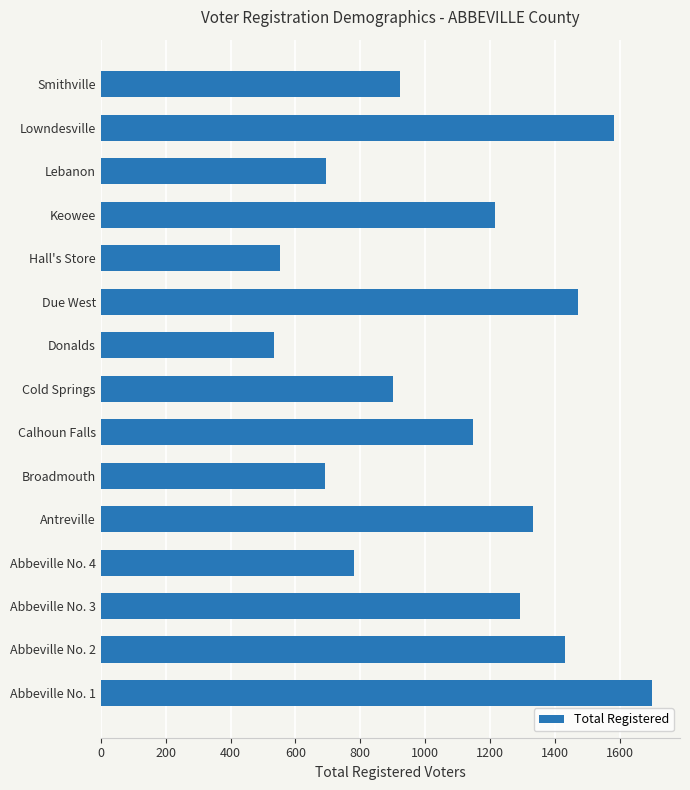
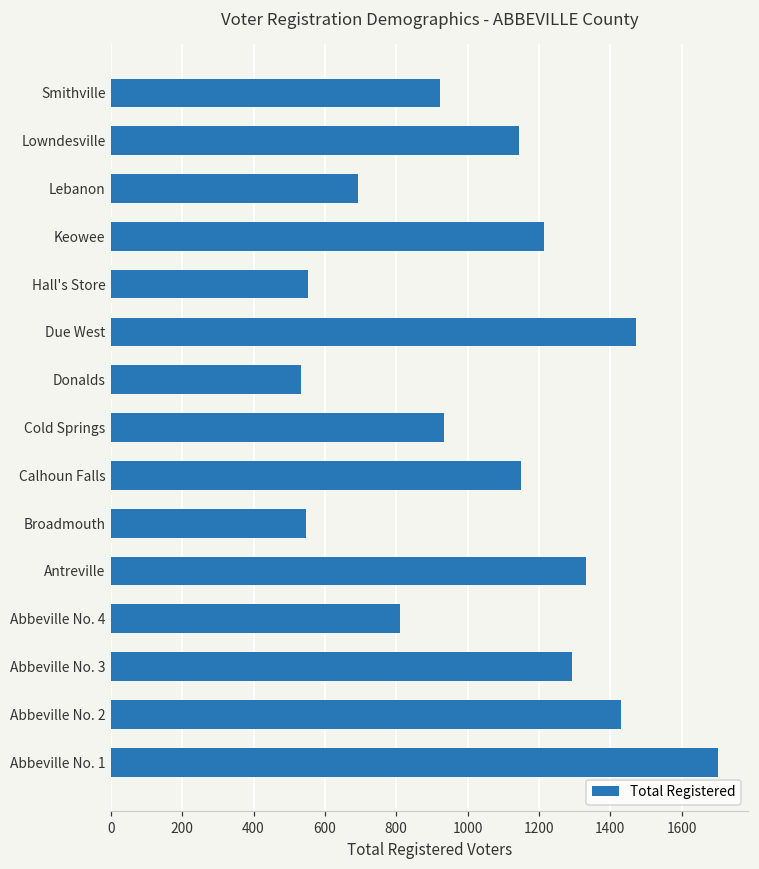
  {
    "Smithville": 920,
-   "Lowndesville": 1580,
+   "Lowndesville": 1140,
    "Lebanon": 690,
    "Keowee": 1210,
    "Hall's Store": 550,
    "Due West": 1470,
    "Donalds": 530,
-   "Cold Springs": 900,
+   "Cold Springs": 940,
    "Calhoun Falls": 1150,
-   "Broadmouth": 690,
+   "Broadmouth": 550,
    "Antreville": 1330,
-   "Abbeville No. 4": 780,
+   "Abbeville No. 4": 810,
    "Abbeville No. 3": 1290,
    "Abbeville No. 2": 1430,
    "Abbeville No. 1": 1700
  }
